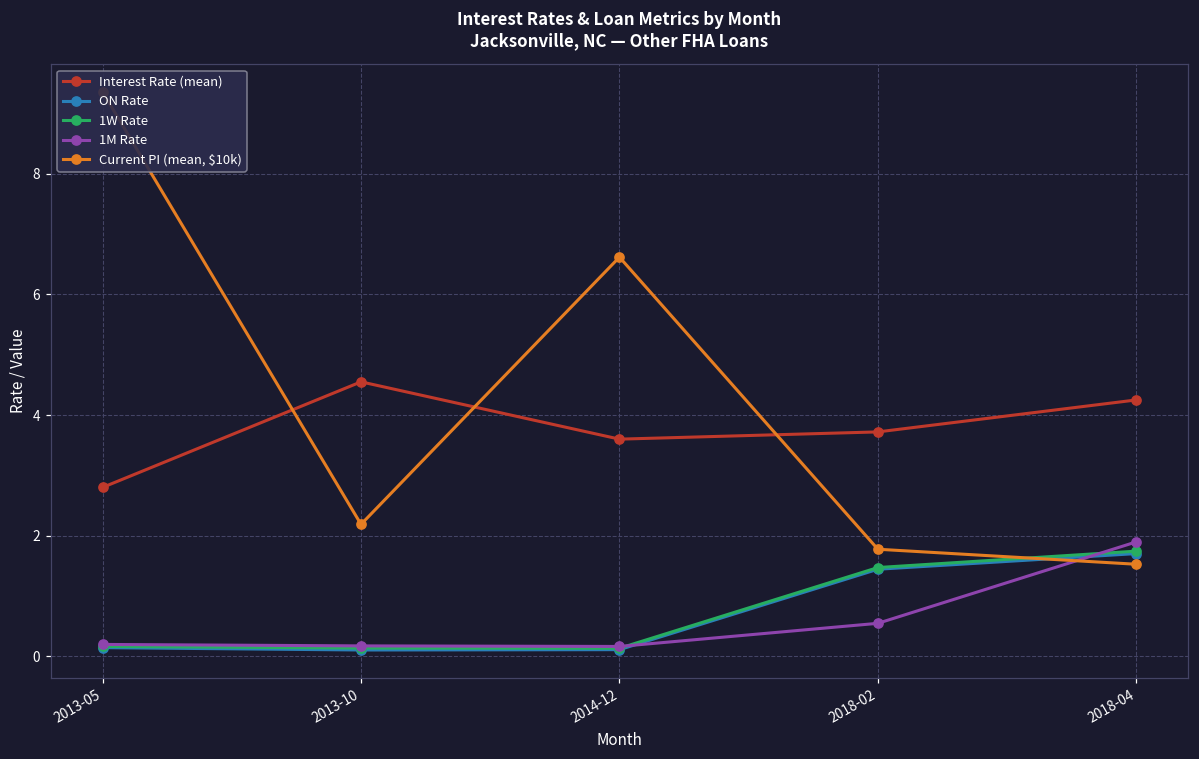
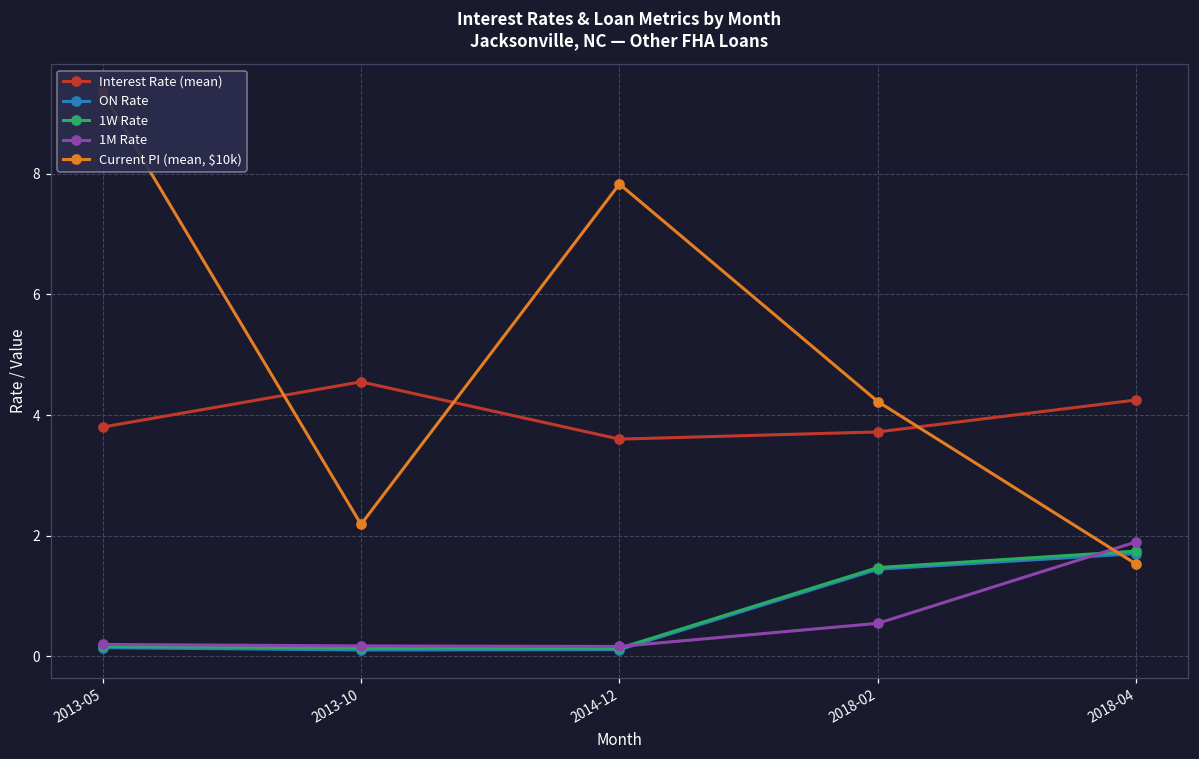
  {
    "Interest Rate (mean)": {
-     "2013-05": 2.8,
+     "2013-05": 3.8,
      "2013-10": 4.6,
      "2014-12": 3.6,
      "2018-02": 3.7,
      "2018-04": 4.3
    },
    "1M Rate": {
      "2018-02": 0.5,
      "2018-04": 1.9
    },
    "Current PI (mean, $10k)": {
      "2013-10": 2.2,
-     "2014-12": 6.6,
-     "2018-02": 1.8,
+     "2014-12": 7.8,
+     "2018-02": 4.2,
      "2018-04": 1.5
    }
  }
